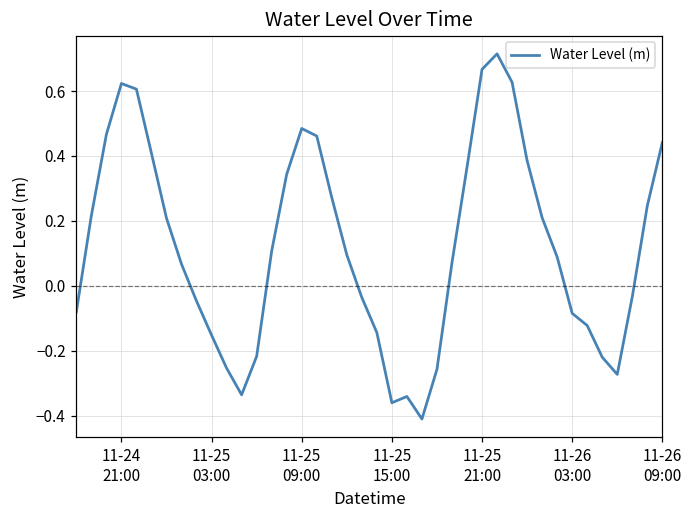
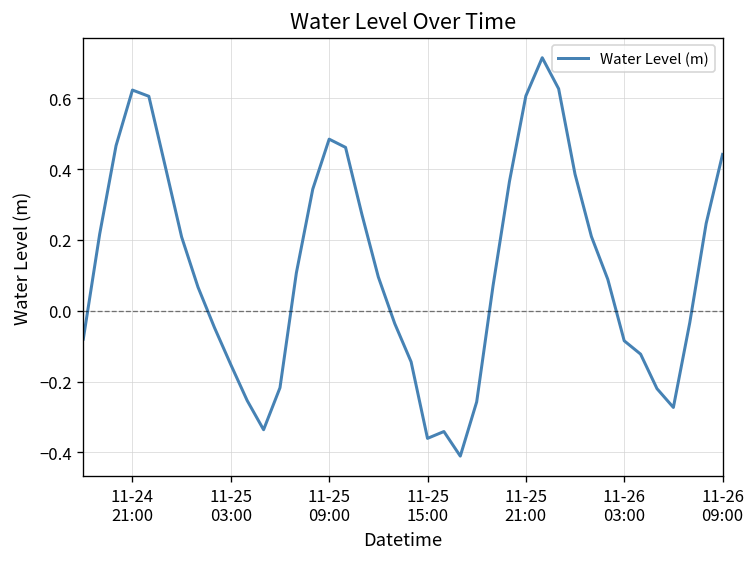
  {
    "11-24 21:00": 0.62,
    "11-25 03:00": -0.15,
    "11-25 09:00": 0.48,
    "11-25 15:00": -0.36,
-   "11-25 21:00": 0.67,
+   "11-25 21:00": 0.61,
    "11-26 03:00": -0.08,
    "11-26 09:00": 0.44
  }
